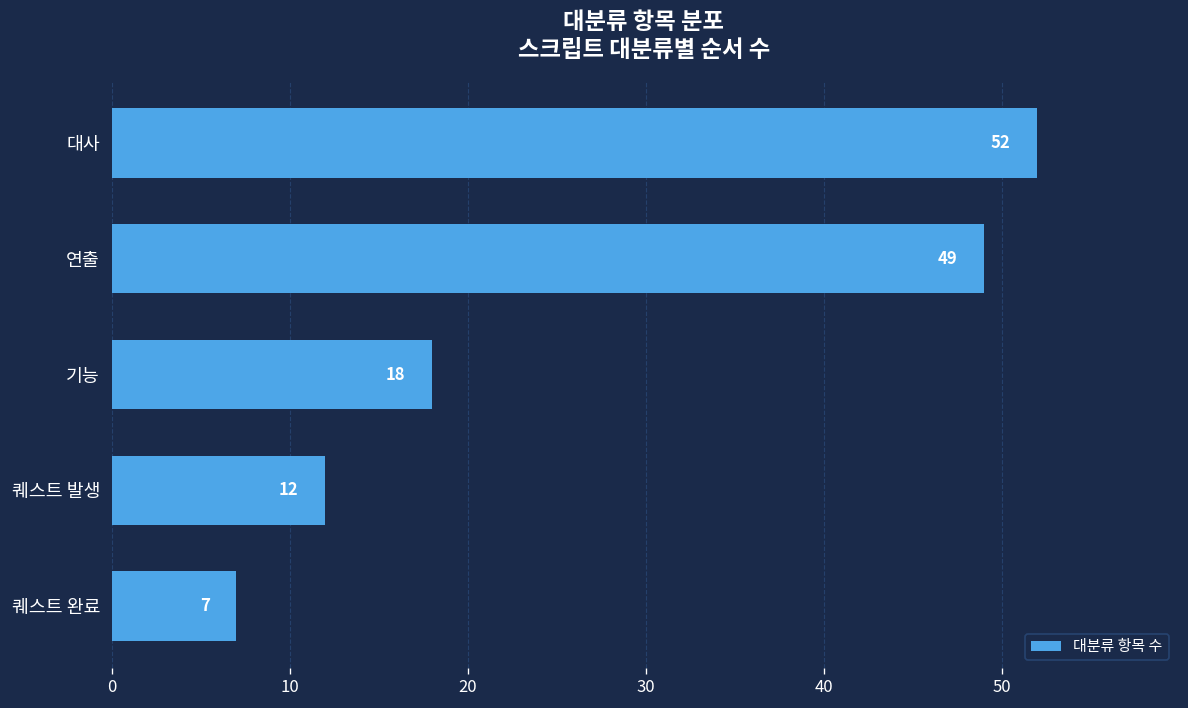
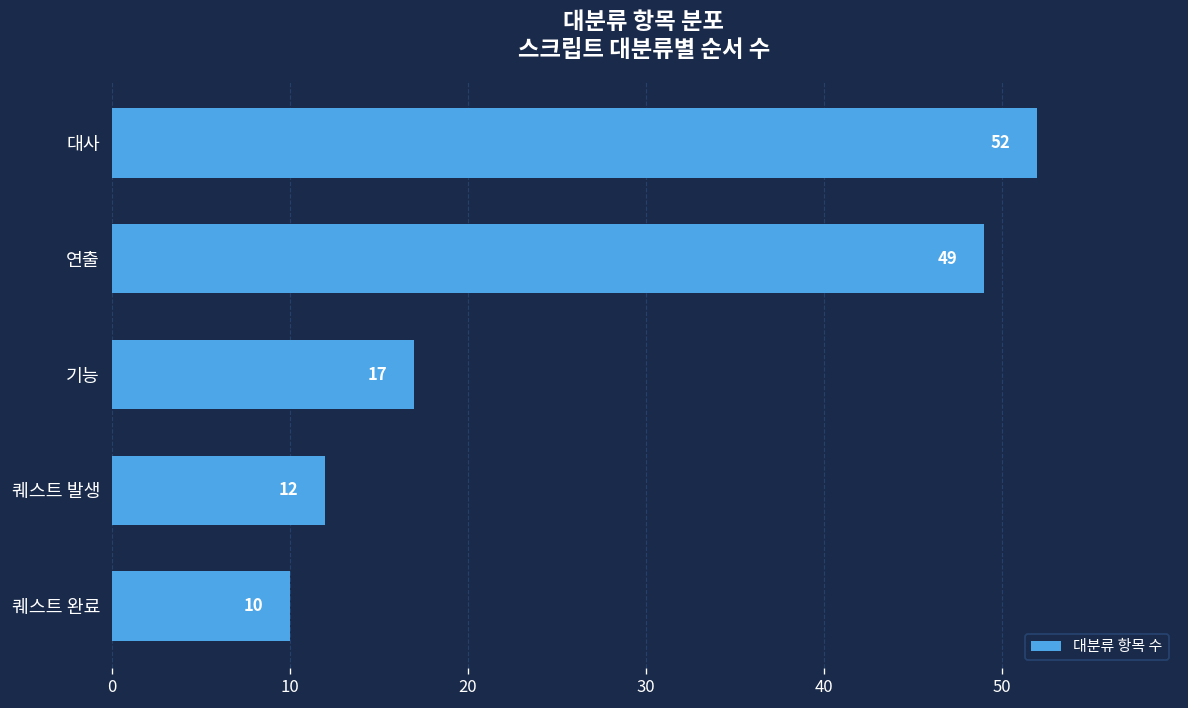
  {
    "대사": 52,
    "연출": 49,
-   "기능": 18,
+   "기능": 17,
    "퀘스트 발생": 12,
-   "퀘스트 완료": 7
+   "퀘스트 완료": 10
  }
